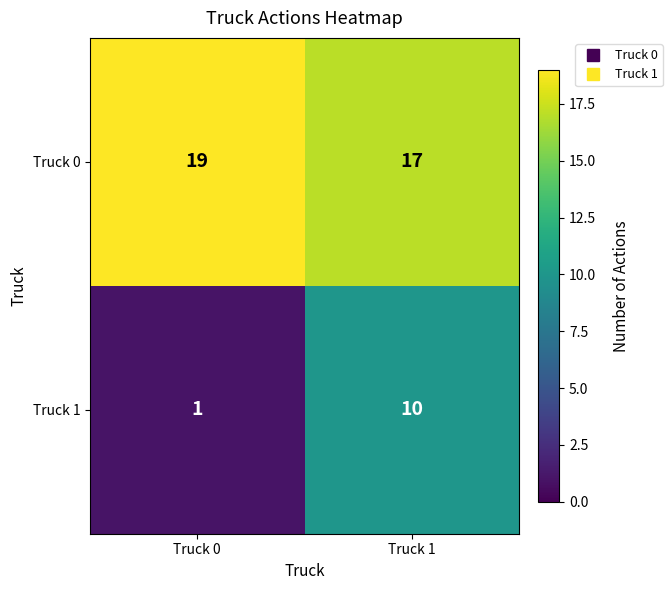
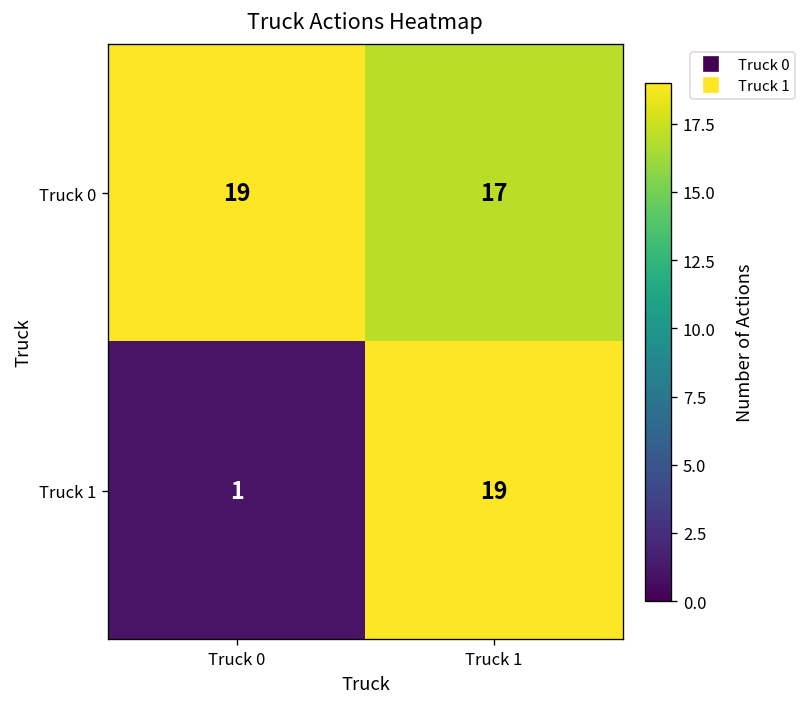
  {
    "Truck 0": {
      "Truck 0": 19,
      "Truck 1": 17
    },
    "Truck 1": {
      "Truck 0": 1,
-     "Truck 1": 10
+     "Truck 1": 19
    }
  }
